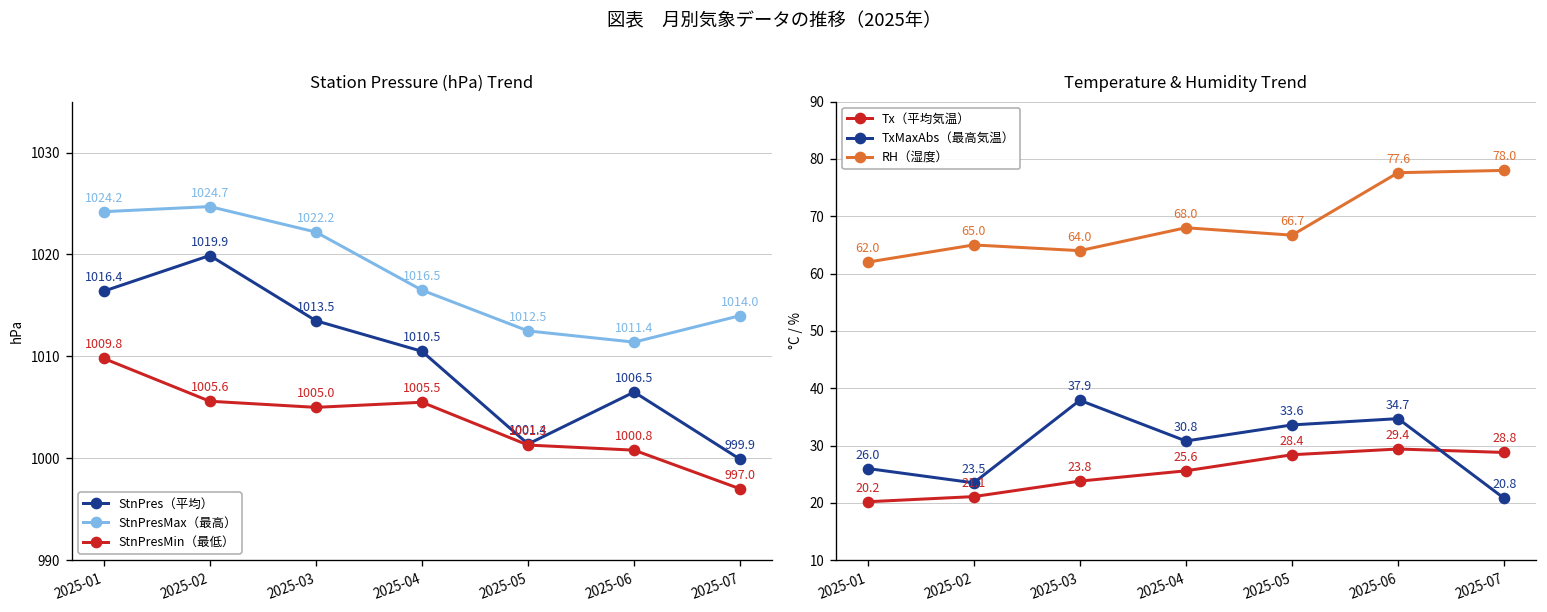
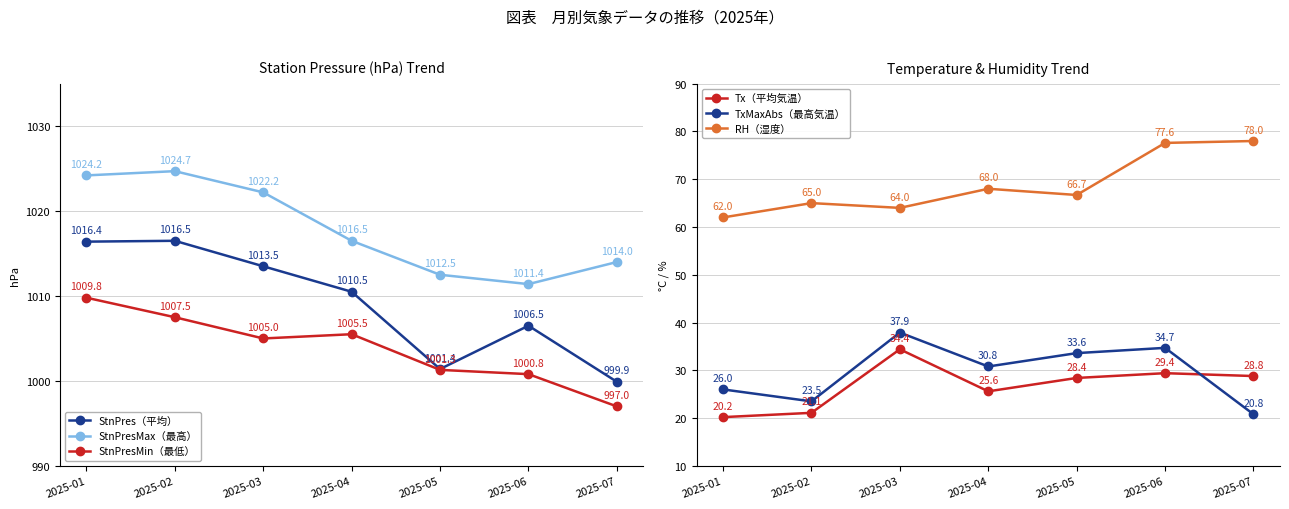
  {
    "Station Pressure (hPa) Trend": {
      "StnPres（平均）": {
        "2025-01": 1016.4,
-       "2025-02": 1019.9,
+       "2025-02": 1016.5,
        "2025-03": 1013.5,
        "2025-04": 1010.5,
        "2025-06": 1006.5,
        "2025-07": 999.9
      },
      "StnPresMax（最高）": {
        "2025-01": 1024.2,
        "2025-02": 1024.7,
        "2025-03": 1022.2,
        "2025-04": 1016.5,
        "2025-05": 1012.5,
        "2025-06": 1011.4,
        "2025-07": 1014.0
      },
      "StnPresMin（最低）": {
        "2025-01": 1009.8,
-       "2025-02": 1005.6,
+       "2025-02": 1007.5,
        "2025-03": 1005.0,
        "2025-04": 1005.5,
        "2025-06": 1000.8,
        "2025-07": 997.0
      }
    },
    "Temperature & Humidity Trend": {
      "Tx（平均気温）": {
        "2025-01": 20.2,
-       "2025-03": 23.8,
+       "2025-03": 34.4,
        "2025-04": 25.6,
        "2025-05": 28.4,
        "2025-06": 29.4,
        "2025-07": 28.8
      },
      "TxMaxAbs（最高気温）": {
        "2025-01": 26.0,
        "2025-02": 23.5,
        "2025-03": 37.9,
        "2025-04": 30.8,
        "2025-05": 33.6,
        "2025-06": 34.7,
        "2025-07": 20.8
      },
      "RH（湿度）": {
        "2025-01": 62.0,
        "2025-02": 65.0,
        "2025-03": 64.0,
        "2025-04": 68.0,
        "2025-05": 66.7,
        "2025-06": 77.6,
        "2025-07": 78.0
      }
    }
  }
